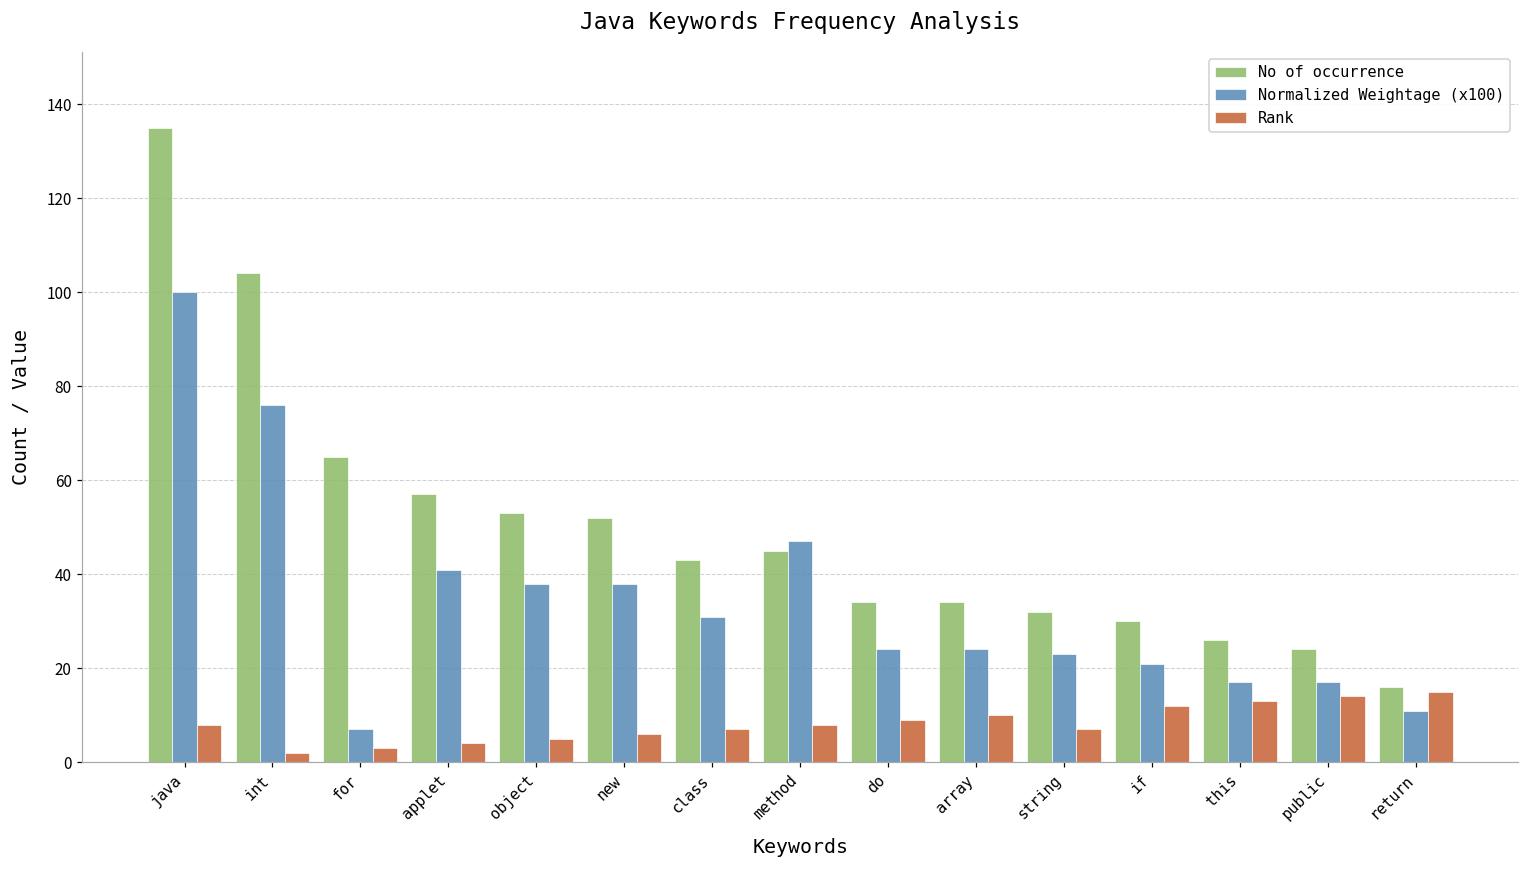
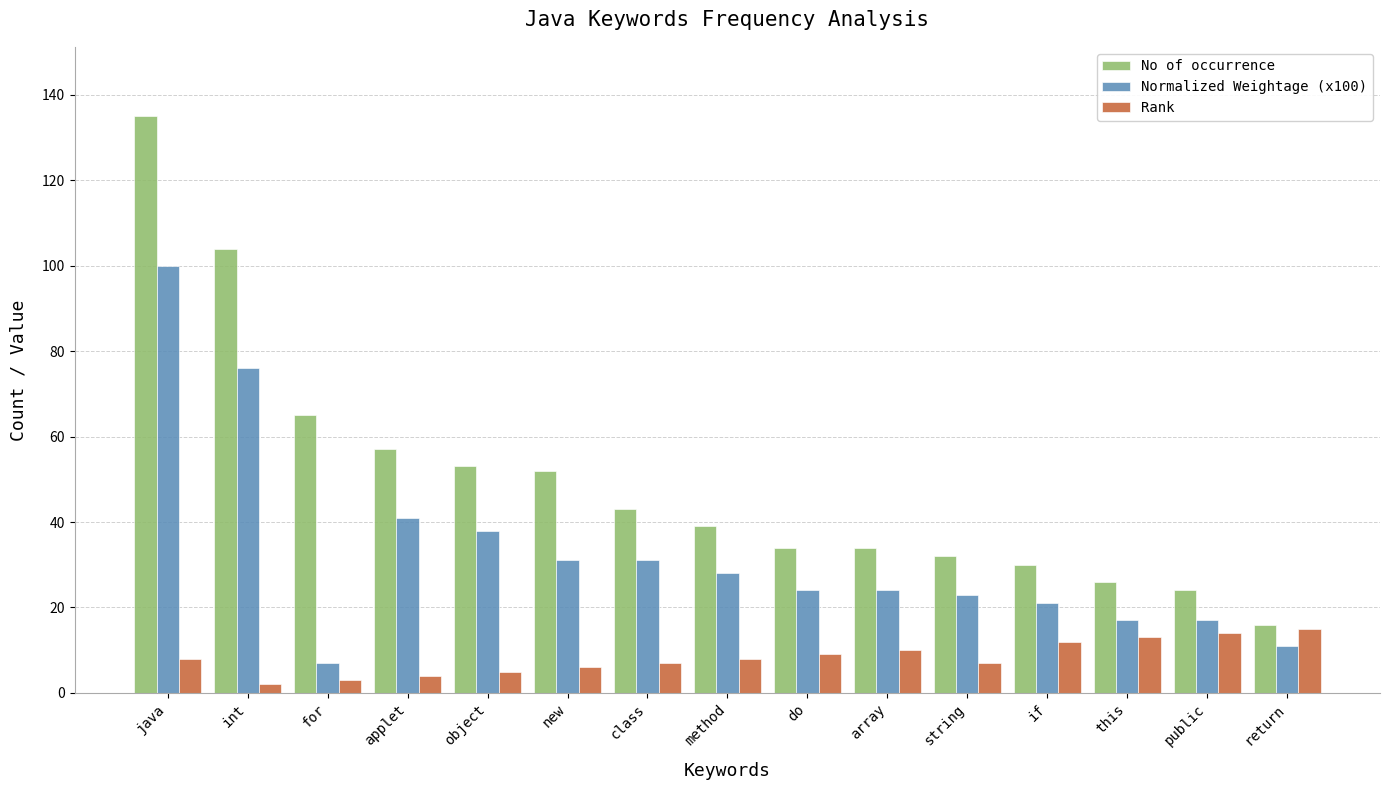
  {
    "No of occurrence": {
      "java": 135,
      "int": 104,
      "for": 65,
      "applet": 57,
      "object": 53,
      "new": 52,
      "class": 43,
-     "method": 45,
+     "method": 39,
      "do": 34,
      "array": 34,
      "string": 32,
      "if": 30,
      "this": 26,
      "public": 24,
      "return": 16
    },
    "Normalized Weightage (x100)": {
      "java": 100,
      "int": 76,
      "for": 7,
      "applet": 41,
      "object": 38,
-     "new": 38,
+     "new": 31,
      "class": 31,
-     "method": 47,
+     "method": 28,
      "do": 24,
      "array": 24,
      "string": 23,
      "if": 21,
      "this": 17,
      "public": 17,
      "return": 11
    },
    "Rank": {
      "java": 8,
      "int": 2,
      "for": 3,
      "applet": 4,
      "object": 5,
      "new": 6,
      "class": 7,
      "method": 8,
      "do": 9,
      "array": 10,
      "string": 7,
      "if": 12,
      "this": 13,
      "public": 14,
      "return": 15
    }
  }
